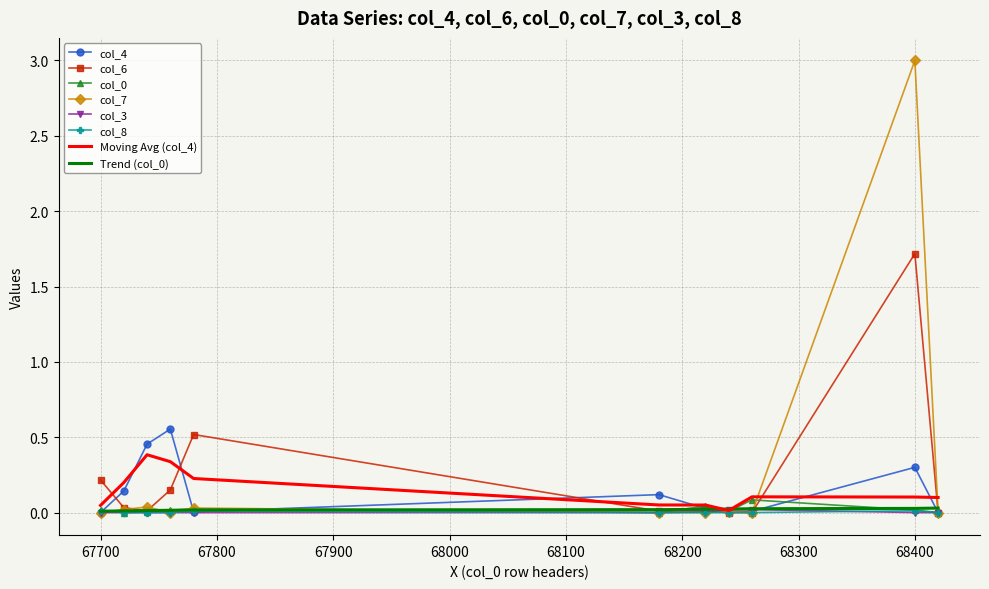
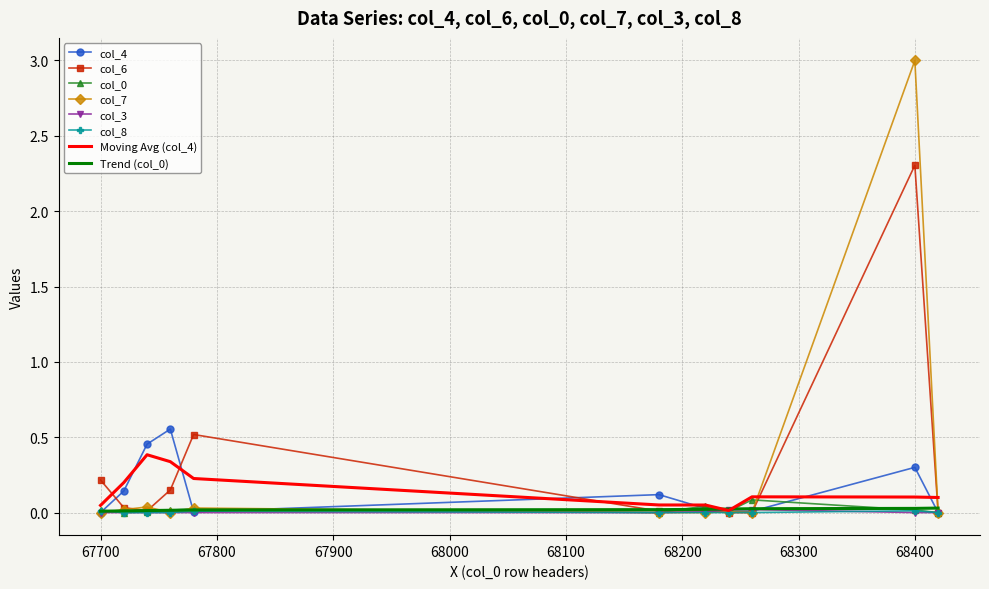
  {
    "col_4": {
      "68400": 0.30
    },
    "col_6": {
      "67700": 0.22,
-     "68400": 1.72
+     "68400": 2.31
    },
    "col_7": {
      "68400": 3.00
    },
    "Moving Avg (col_4)": {
      "67700": 0.05,
      "68400": 0.10
    }
  }
